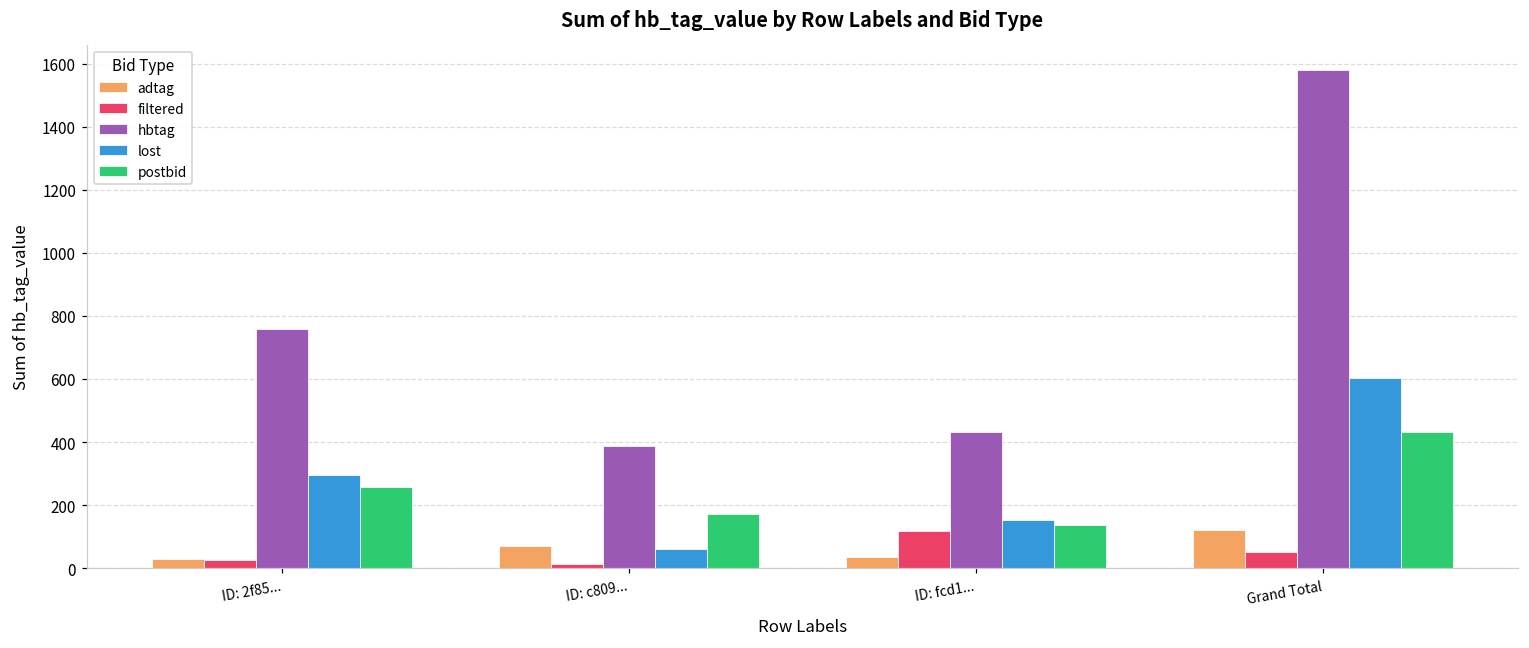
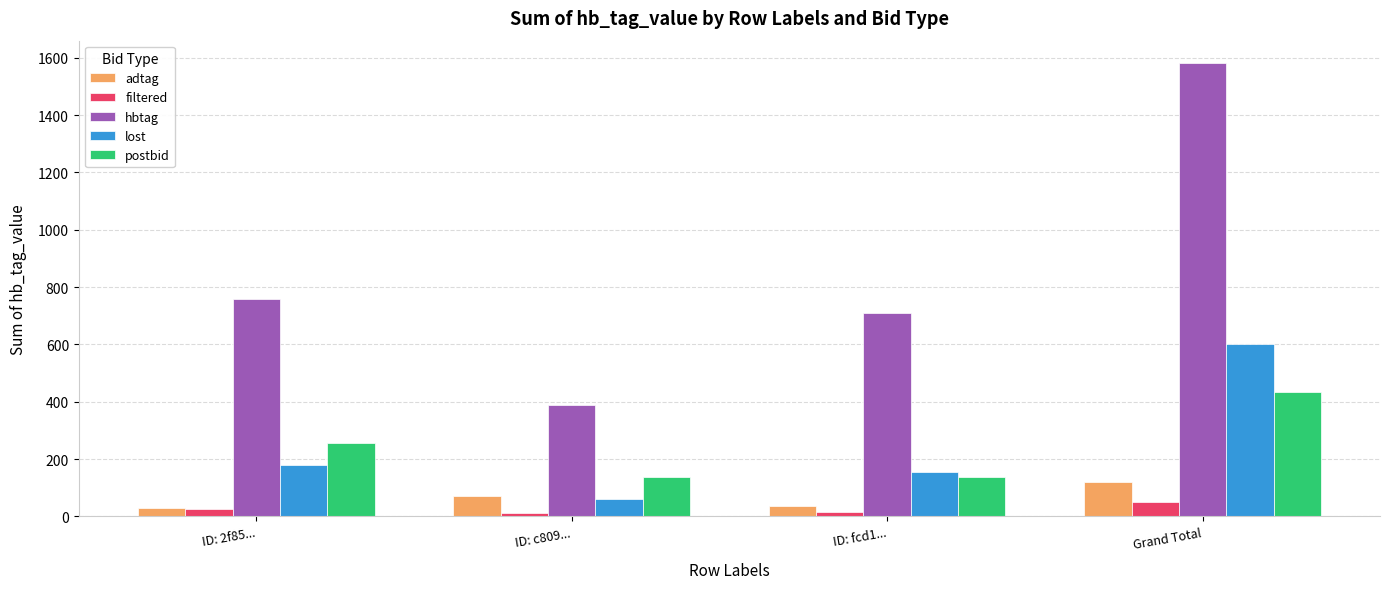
  {
    "adtag": {
      "ID: 2f85...": 30,
      "ID: c809...": 70,
      "ID: fcd1...": 40,
      "Grand Total": 120
    },
    "filtered": {
      "ID: 2f85...": 20,
      "ID: c809...": 10,
-     "ID: fcd1...": 120,
+     "ID: fcd1...": 10,
      "Grand Total": 50
    },
    "hbtag": {
      "ID: 2f85...": 760,
      "ID: c809...": 390,
-     "ID: fcd1...": 430,
+     "ID: fcd1...": 710,
      "Grand Total": 1580
    },
    "lost": {
-     "ID: 2f85...": 300,
+     "ID: 2f85...": 180,
      "ID: c809...": 60,
      "ID: fcd1...": 150,
      "Grand Total": 600
    },
    "postbid": {
      "ID: 2f85...": 260,
-     "ID: c809...": 170,
+     "ID: c809...": 140,
      "ID: fcd1...": 140,
      "Grand Total": 430
    }
  }
